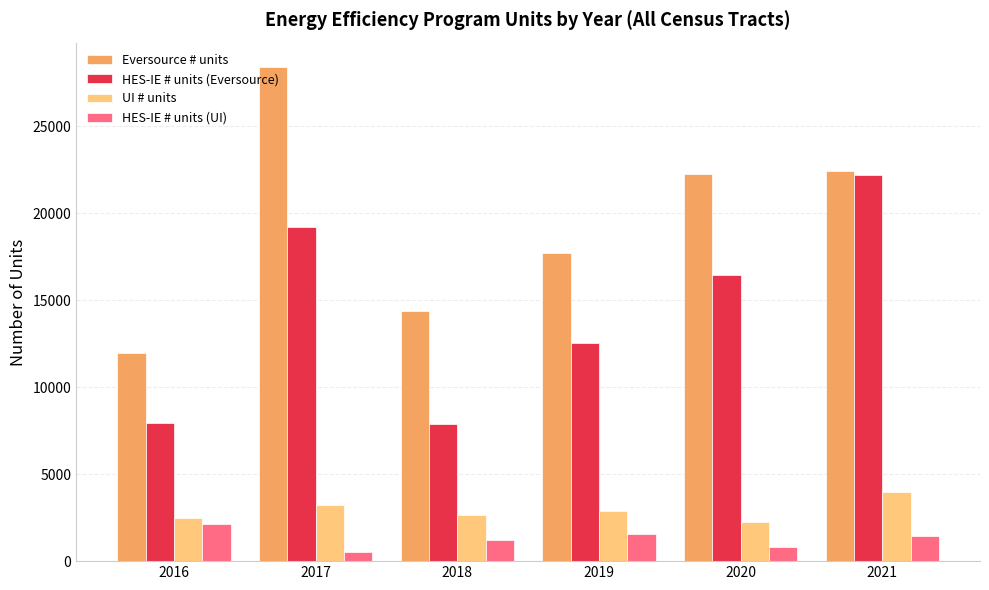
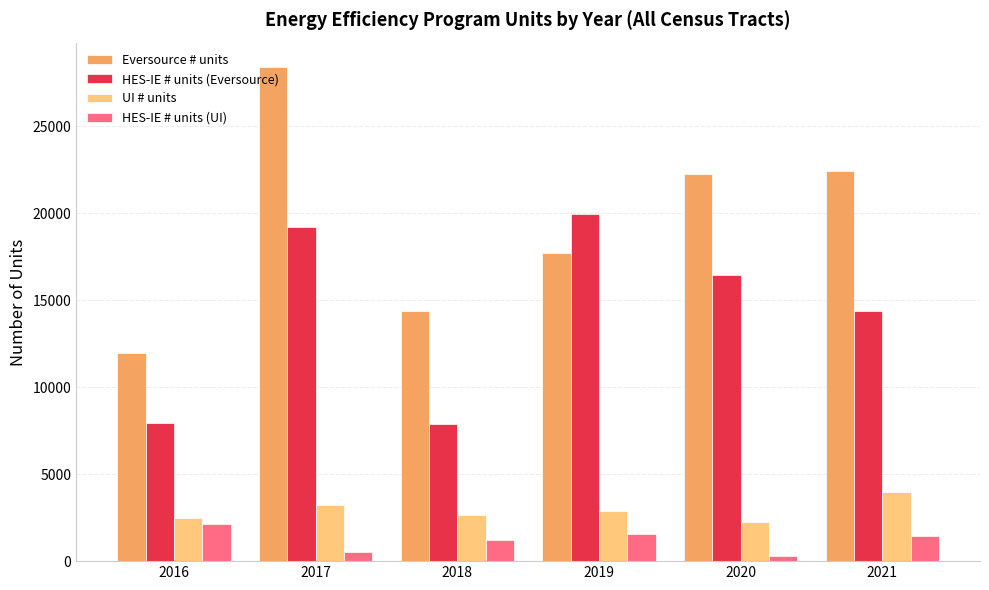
  {
    "HES-IE # units (Eversource)": {
      "2016": 8000,
      "2017": 19200,
      "2018": 7900,
-     "2019": 12500,
+     "2019": 20000,
      "2020": 16500,
-     "2021": 22200
+     "2021": 14400
    },
    "HES-IE # units (UI)": {
      "2016": 2200,
      "2017": 500,
      "2018": 1200,
      "2019": 1500,
-     "2020": 800,
+     "2020": 300,
      "2021": 1500
    }
  }
